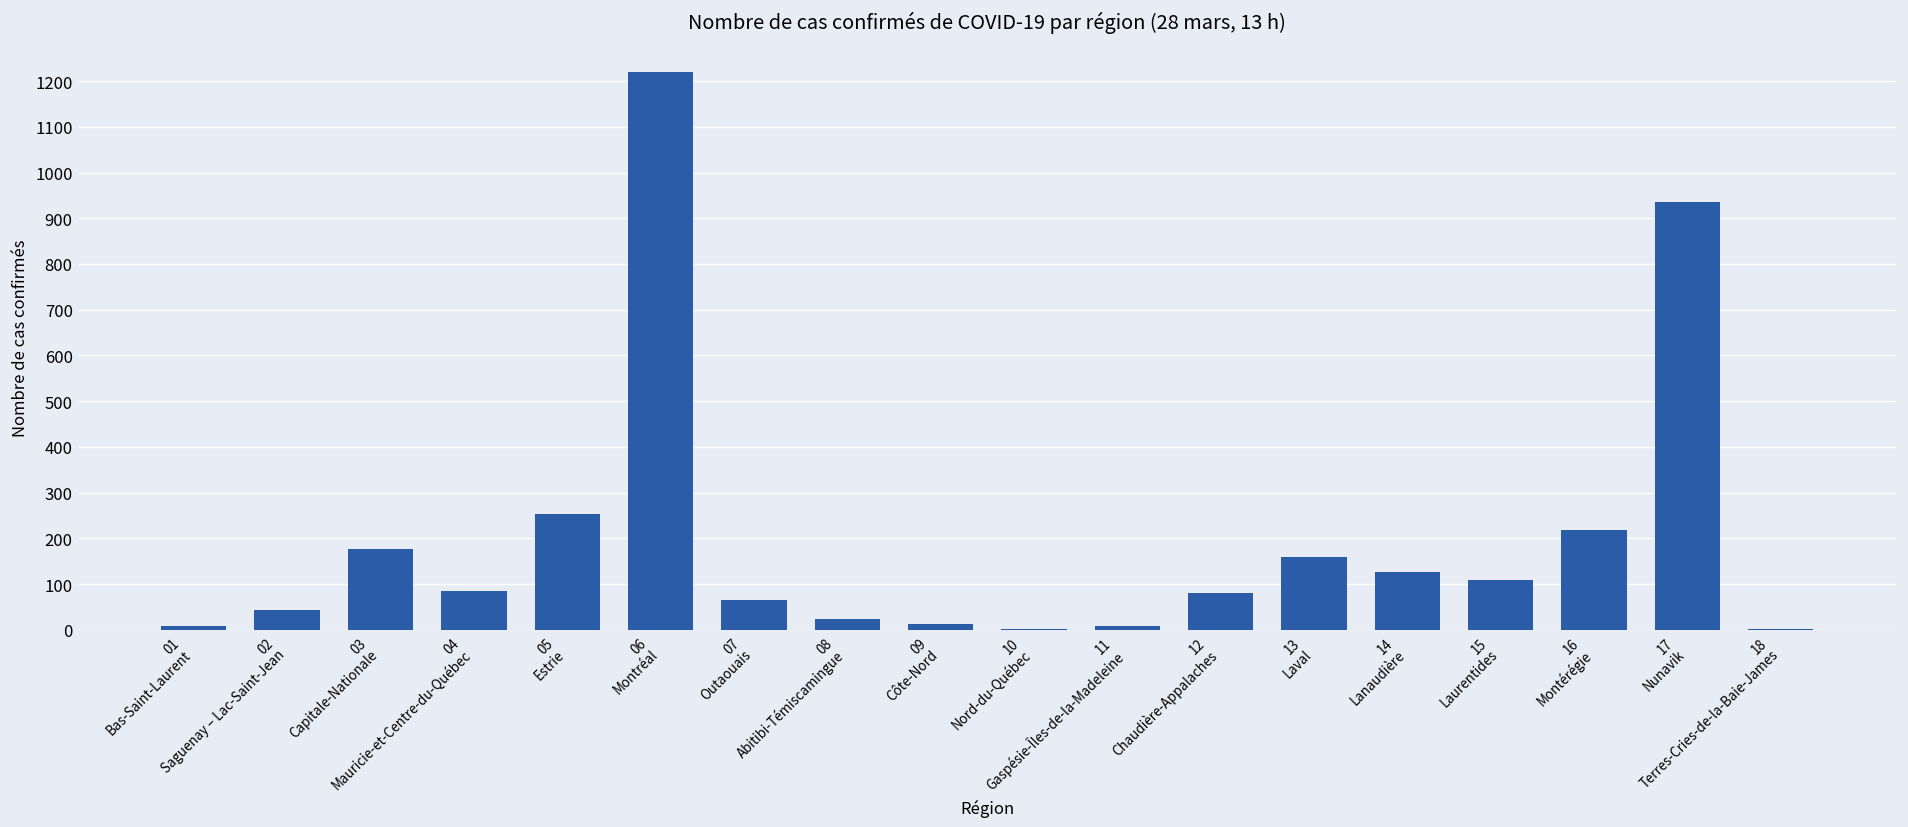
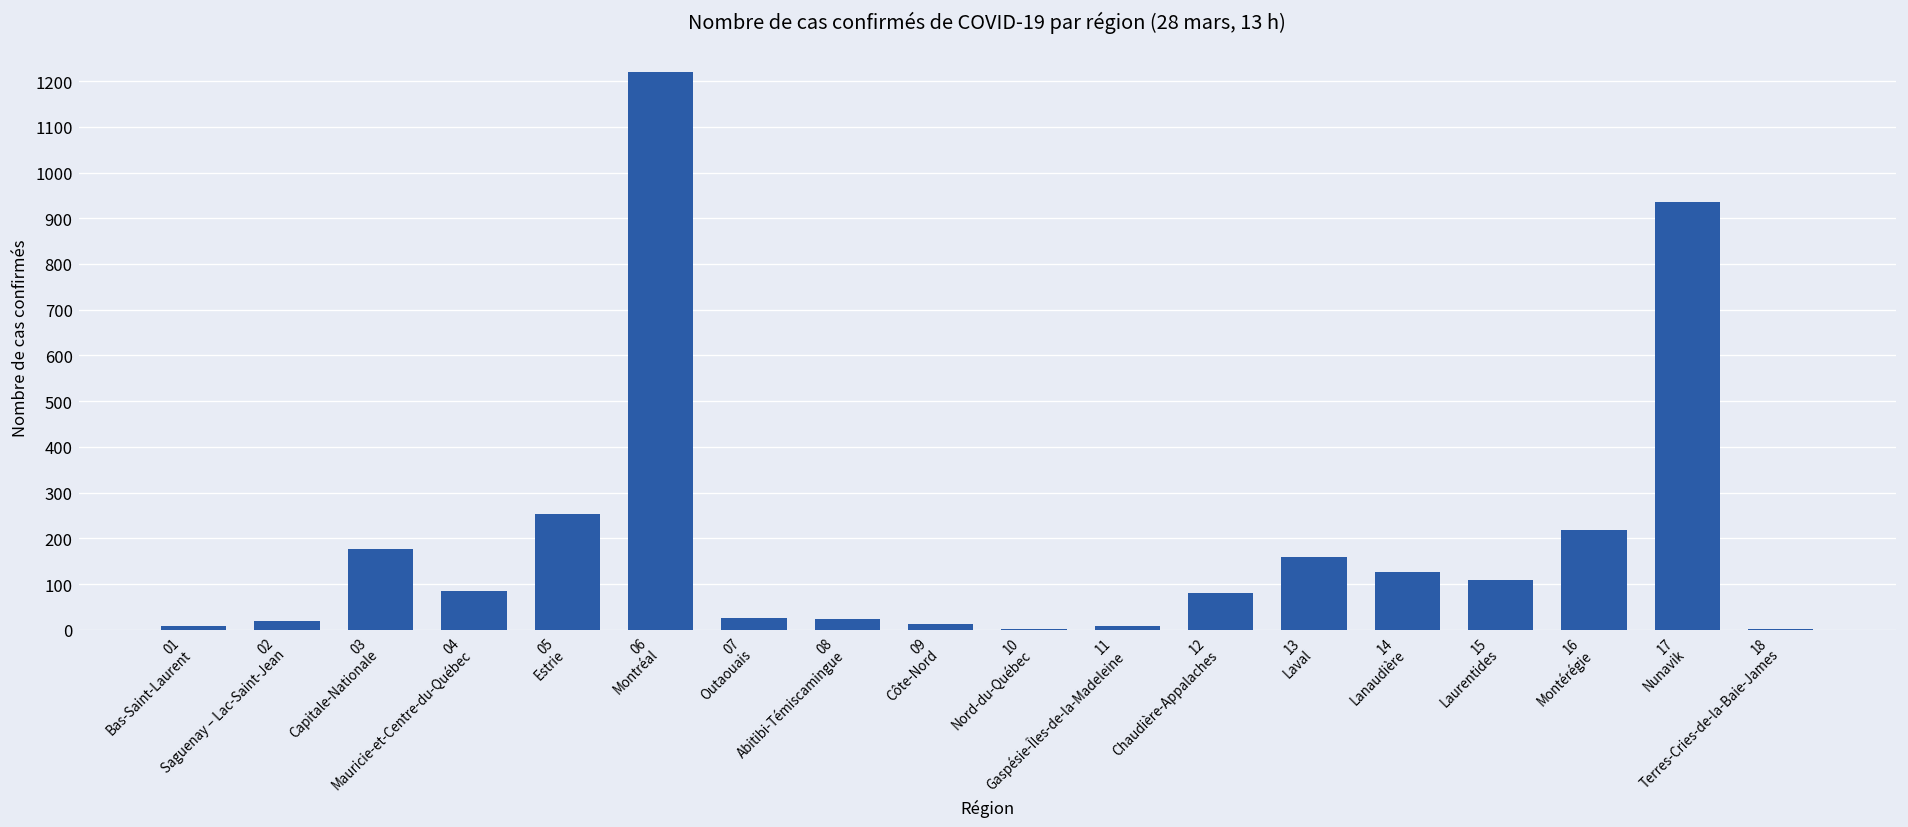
  {
    "01 Bas-Saint-Laurent": 10,
-   "02 Saguenay – Lac-Saint-Jean": 40,
+   "02 Saguenay – Lac-Saint-Jean": 20,
    "03 Capitale-Nationale": 180,
    "04 Mauricie-et-Centre-du-Québec": 90,
    "05 Estrie": 250,
    "06 Montréal": 1220,
-   "07 Outaouais": 60,
+   "07 Outaouais": 30,
    "08 Abitibi-Témiscamingue": 20,
    "09 Côte-Nord": 10,
    "11 Gaspésie-Îles-de-la-Madeleine": 10,
    "12 Chaudière-Appalaches": 80,
    "13 Laval": 160,
    "14 Lanaudière": 130,
    "15 Laurentides": 110,
    "16 Montérégie": 220,
    "17 Nunavik": 940
  }
